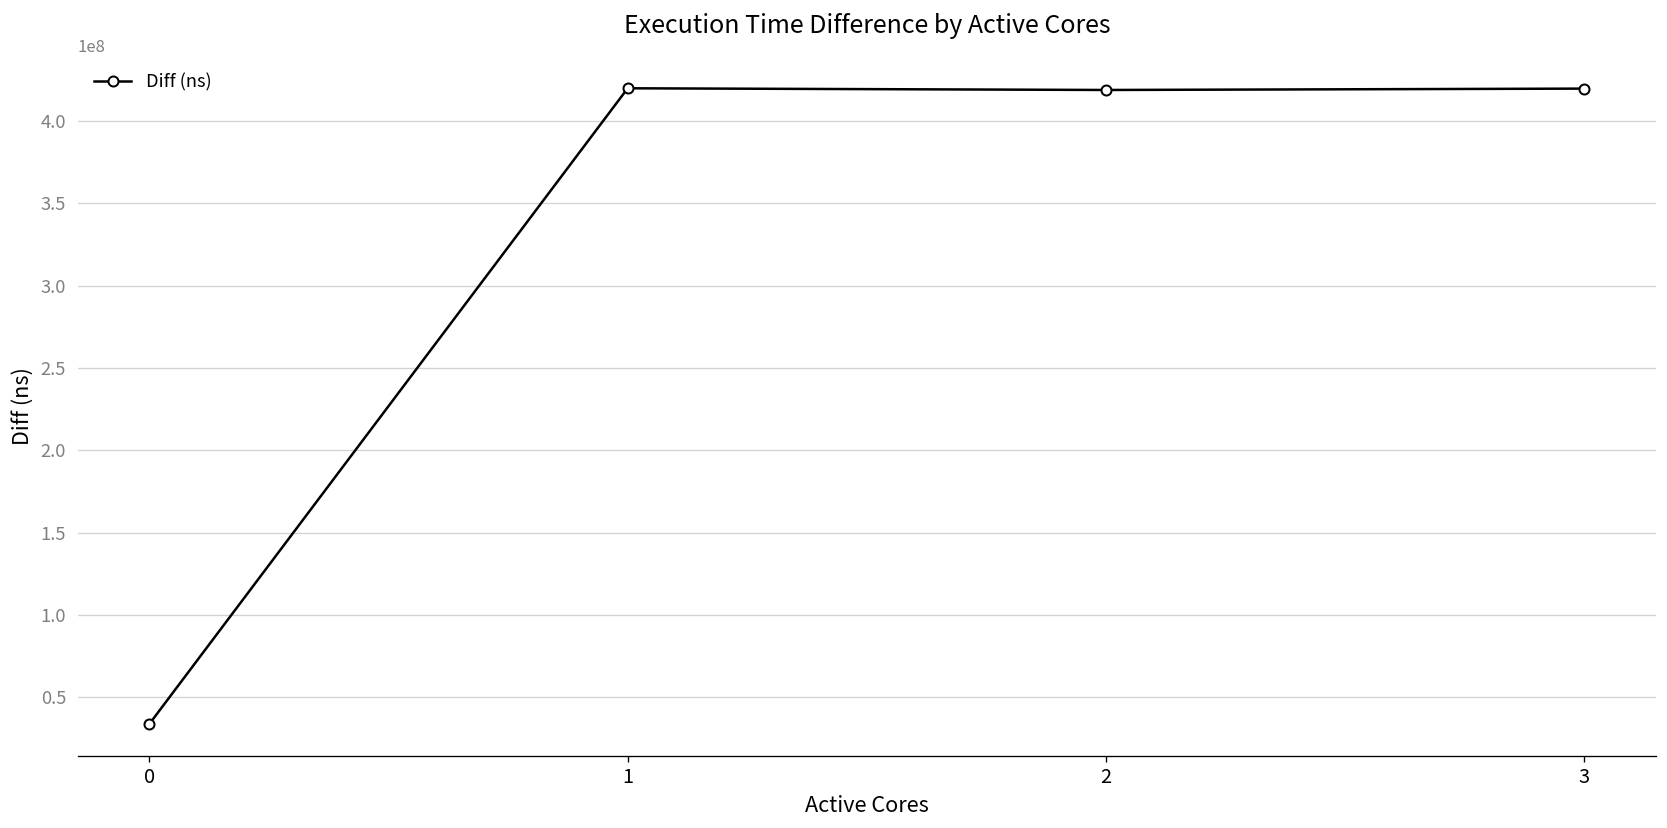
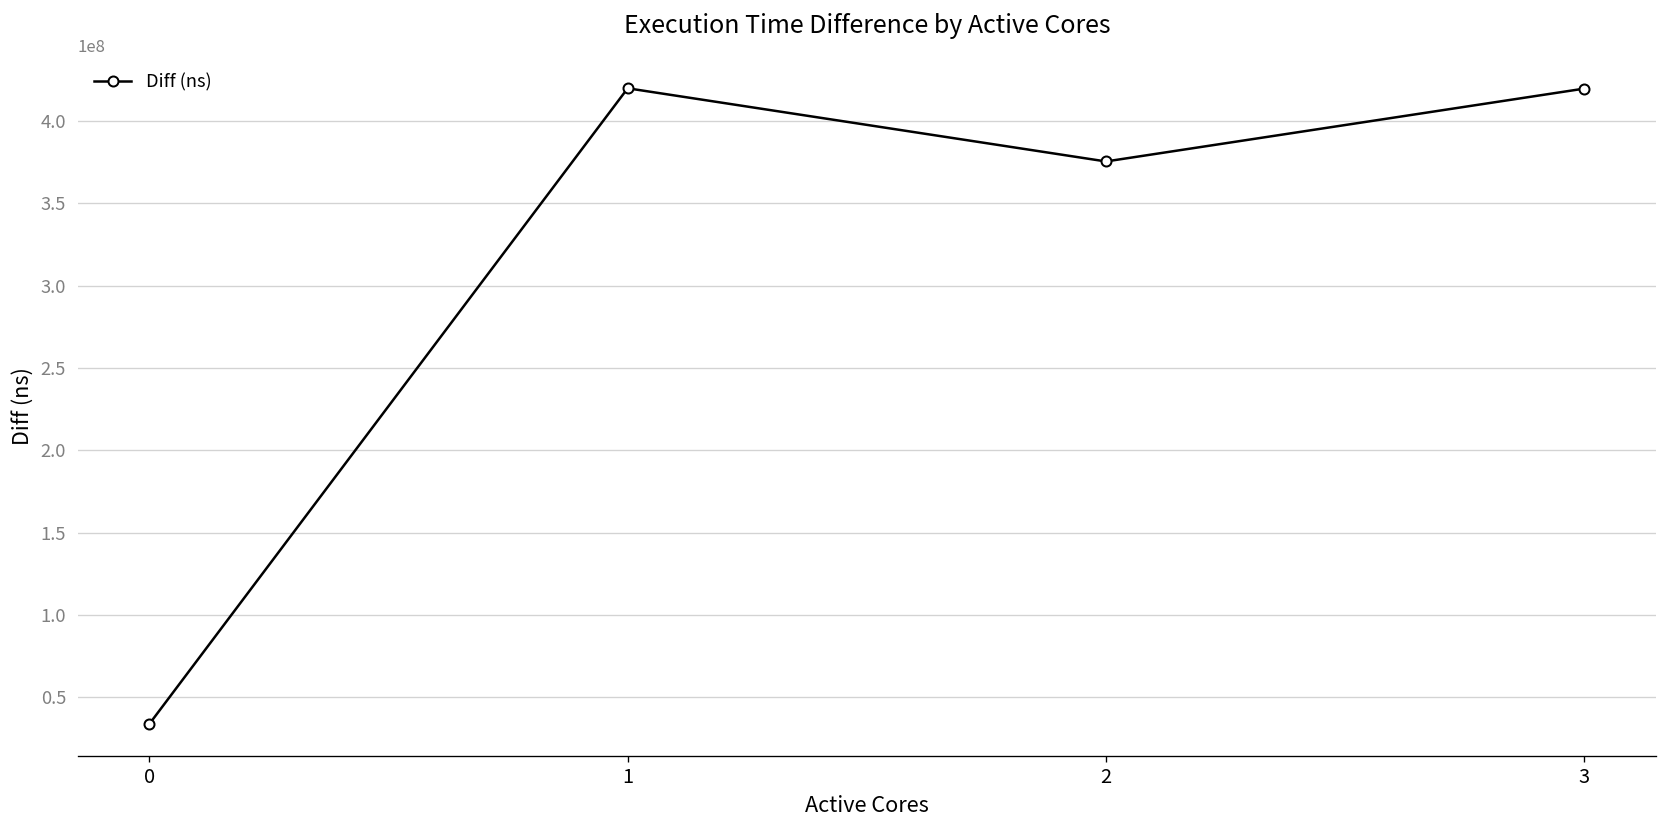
  {
    "0": 34000000,
    "1": 420000000,
-   "2": 419000000,
+   "2": 375000000,
    "3": 420000000
  }
